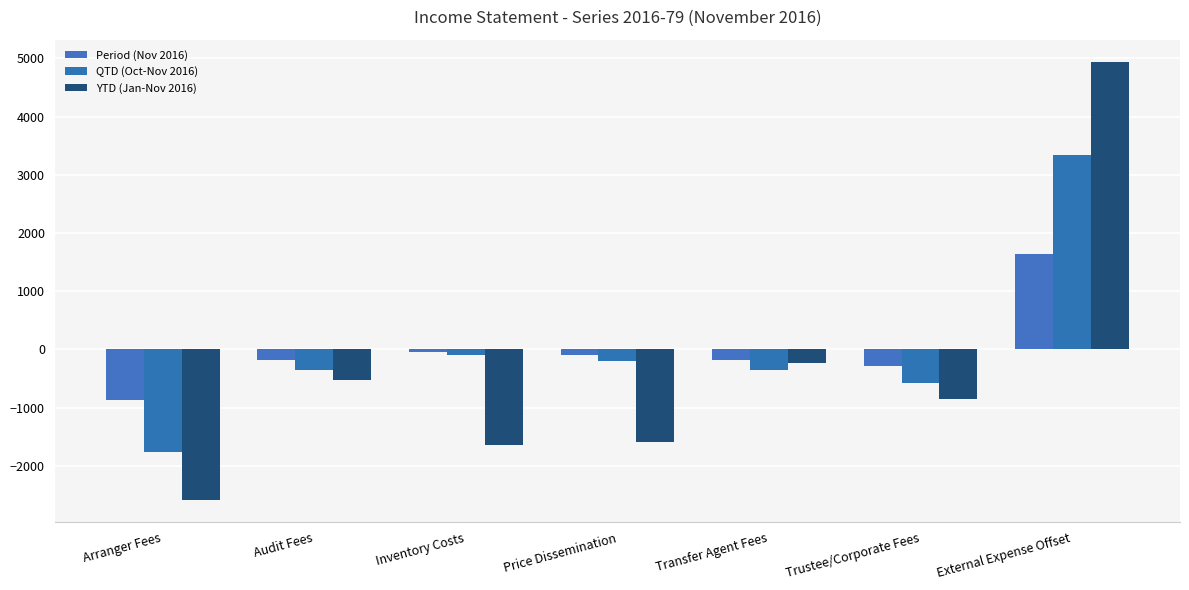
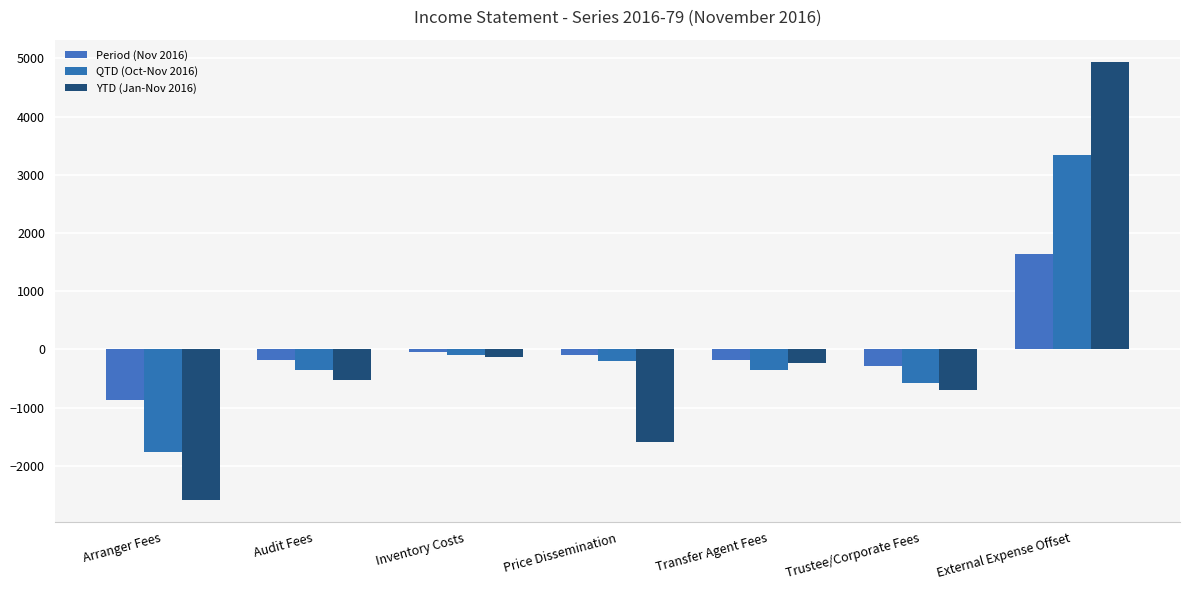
  {
    "YTD (Jan-Nov 2016)": {
      "Arranger Fees": -2600,
      "Audit Fees": -500,
-     "Inventory Costs": -1600,
+     "Inventory Costs": -100,
      "Price Dissemination": -1600,
      "Transfer Agent Fees": -200,
-     "Trustee/Corporate Fees": -900,
+     "Trustee/Corporate Fees": -700,
      "External Expense Offset": 4900
    }
  }
